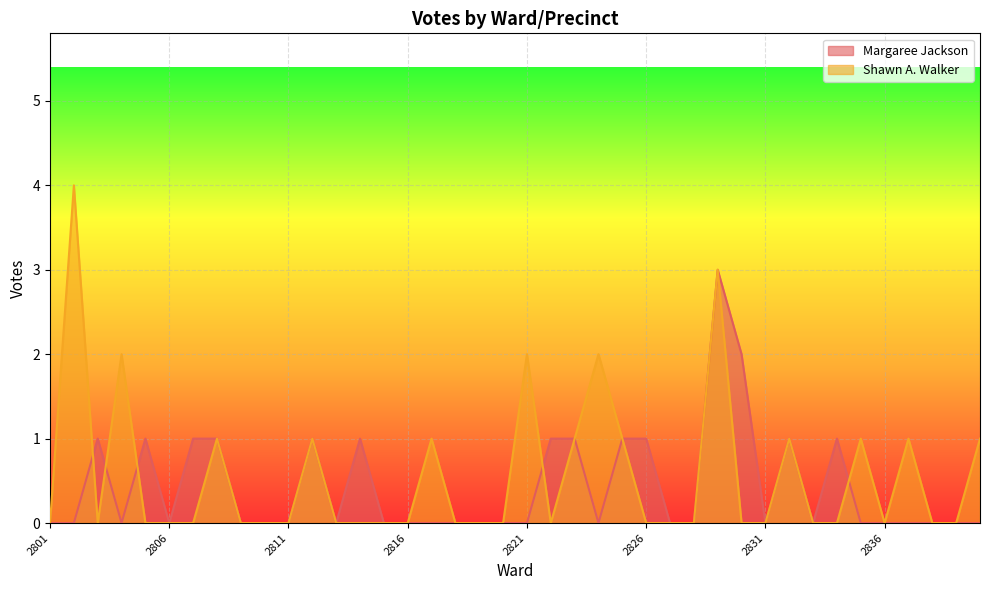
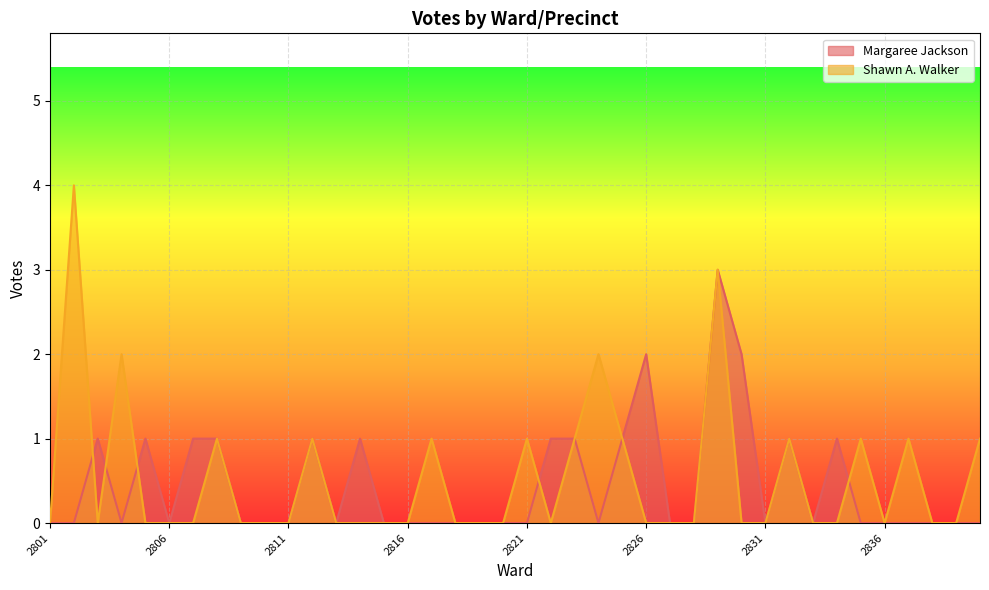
  {
    "Margaree Jackson": {
      "2821": 0,
-     "2826": 1
+     "2826": 2
    },
    "Shawn A. Walker": {
-     "2821": 2,
+     "2821": 1,
      "2826": 0
    }
  }
